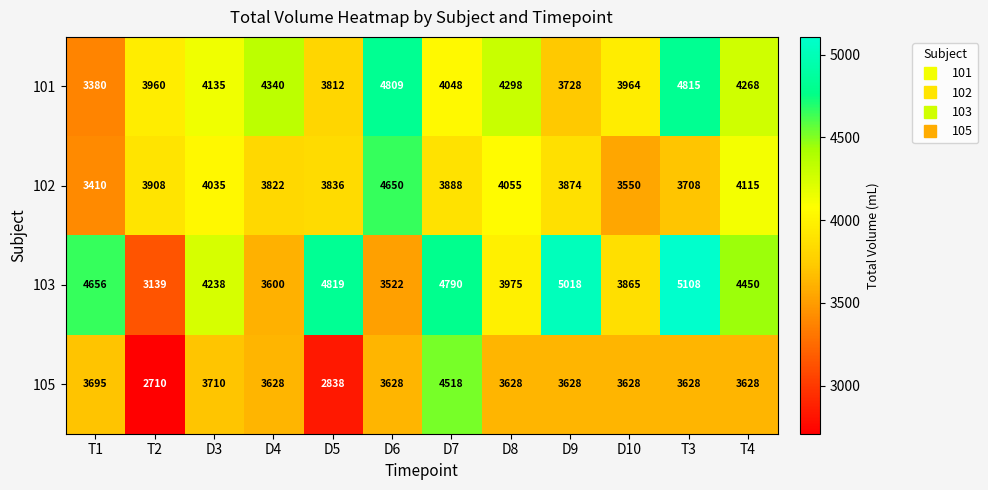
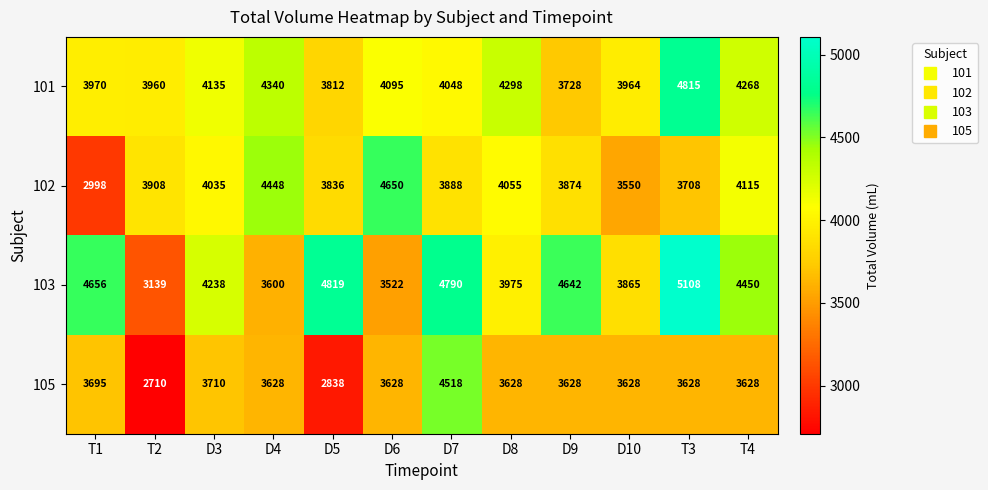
  {
    "101": {
-     "T1": 3380,
+     "T1": 3970,
      "T2": 3960,
      "D3": 4135,
      "D4": 4340,
      "D5": 3812,
-     "D6": 4809,
+     "D6": 4095,
      "D7": 4048,
      "D8": 4298,
      "D9": 3728,
      "D10": 3964,
      "T3": 4815,
      "T4": 4268
    },
    "102": {
-     "T1": 3410,
+     "T1": 2998,
      "T2": 3908,
      "D3": 4035,
-     "D4": 3822,
+     "D4": 4448,
      "D5": 3836,
      "D6": 4650,
      "D7": 3888,
      "D8": 4055,
      "D9": 3874,
      "D10": 3550,
      "T3": 3708,
      "T4": 4115
    },
    "103": {
      "T1": 4656,
      "T2": 3139,
      "D3": 4238,
      "D4": 3600,
      "D5": 4819,
      "D6": 3522,
      "D7": 4790,
      "D8": 3975,
-     "D9": 5018,
+     "D9": 4642,
      "D10": 3865,
      "T3": 5108,
      "T4": 4450
    },
    "105": {
      "T1": 3695,
      "T2": 2710,
      "D3": 3710,
      "D4": 3628,
      "D5": 2838,
      "D6": 3628,
      "D7": 4518,
      "D8": 3628,
      "D9": 3628,
      "D10": 3628,
      "T3": 3628,
      "T4": 3628
    }
  }
